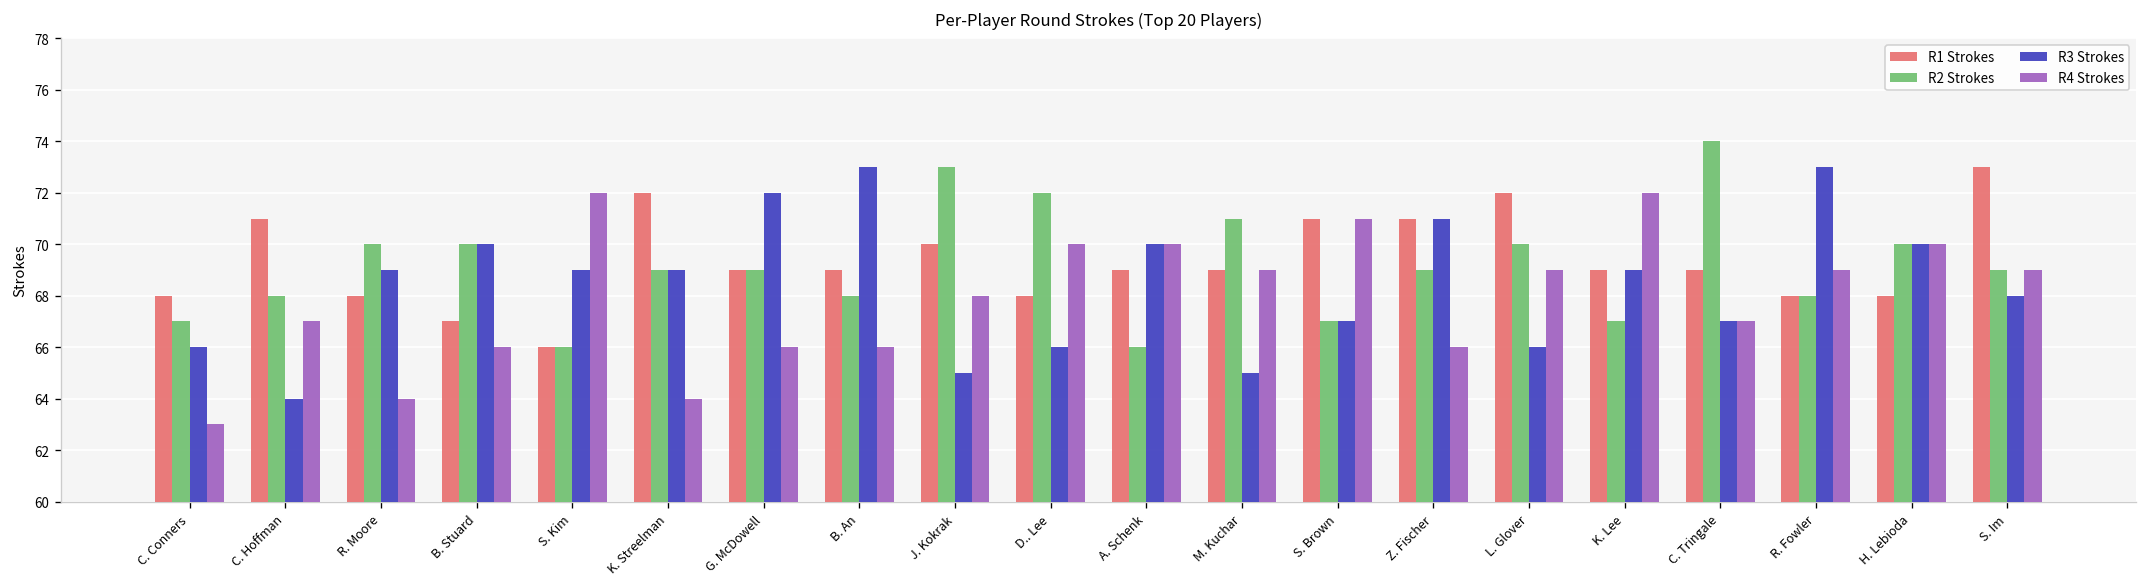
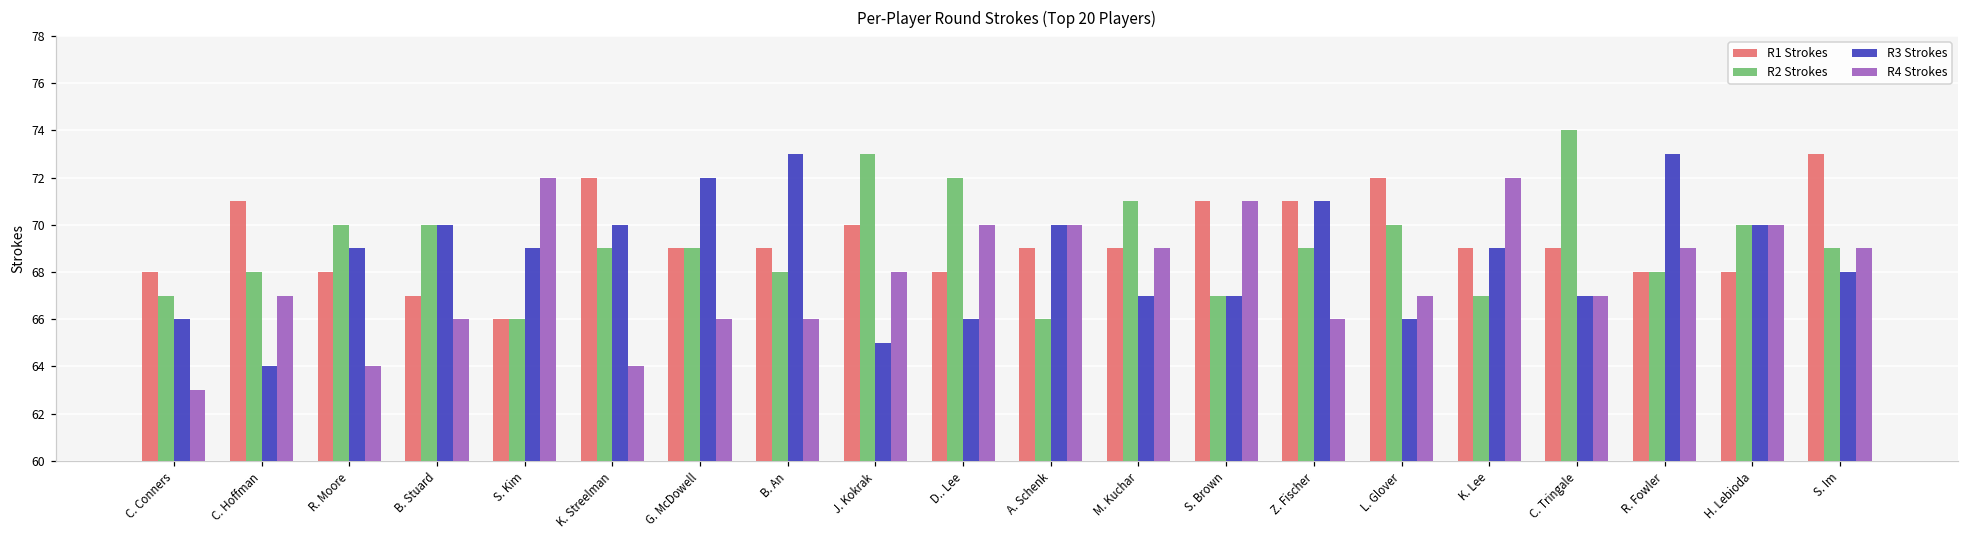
  {
    "R1 Strokes": {
      "C. Conners": 68,
      "C. Hoffman": 71,
      "R. Moore": 68,
      "B. Stuard": 67,
      "S. Kim": 66,
      "K. Streelman": 72,
      "G. McDowell": 69,
      "B. An": 69,
      "J. Kokrak": 70,
      "D.. Lee": 68,
      "A. Schenk": 69,
      "M. Kuchar": 69,
      "S. Brown": 71,
      "Z. Fischer": 71,
      "L. Glover": 72,
      "K. Lee": 69,
      "C. Tringale": 69,
      "R. Fowler": 68,
      "H. Lebioda": 68,
      "S. Im": 73
    },
    "R2 Strokes": {
      "C. Conners": 67,
      "C. Hoffman": 68,
      "R. Moore": 70,
      "B. Stuard": 70,
      "S. Kim": 66,
      "K. Streelman": 69,
      "G. McDowell": 69,
      "B. An": 68,
      "J. Kokrak": 73,
      "D.. Lee": 72,
      "A. Schenk": 66,
      "M. Kuchar": 71,
      "S. Brown": 67,
      "Z. Fischer": 69,
      "L. Glover": 70,
      "K. Lee": 67,
      "C. Tringale": 74,
      "R. Fowler": 68,
      "H. Lebioda": 70,
      "S. Im": 69
    },
    "R3 Strokes": {
      "C. Conners": 66,
      "C. Hoffman": 64,
      "R. Moore": 69,
      "B. Stuard": 70,
      "S. Kim": 69,
-     "K. Streelman": 69,
+     "K. Streelman": 70,
      "G. McDowell": 72,
      "B. An": 73,
      "J. Kokrak": 65,
      "D.. Lee": 66,
      "A. Schenk": 70,
-     "M. Kuchar": 65,
+     "M. Kuchar": 67,
      "S. Brown": 67,
      "Z. Fischer": 71,
      "L. Glover": 66,
      "K. Lee": 69,
      "C. Tringale": 67,
      "R. Fowler": 73,
      "H. Lebioda": 70,
      "S. Im": 68
    },
    "R4 Strokes": {
      "C. Conners": 63,
      "C. Hoffman": 67,
      "R. Moore": 64,
      "B. Stuard": 66,
      "S. Kim": 72,
      "K. Streelman": 64,
      "G. McDowell": 66,
      "B. An": 66,
      "J. Kokrak": 68,
      "D.. Lee": 70,
      "A. Schenk": 70,
      "M. Kuchar": 69,
      "S. Brown": 71,
      "Z. Fischer": 66,
-     "L. Glover": 69,
+     "L. Glover": 67,
      "K. Lee": 72,
      "C. Tringale": 67,
      "R. Fowler": 69,
      "H. Lebioda": 70,
      "S. Im": 69
    }
  }
